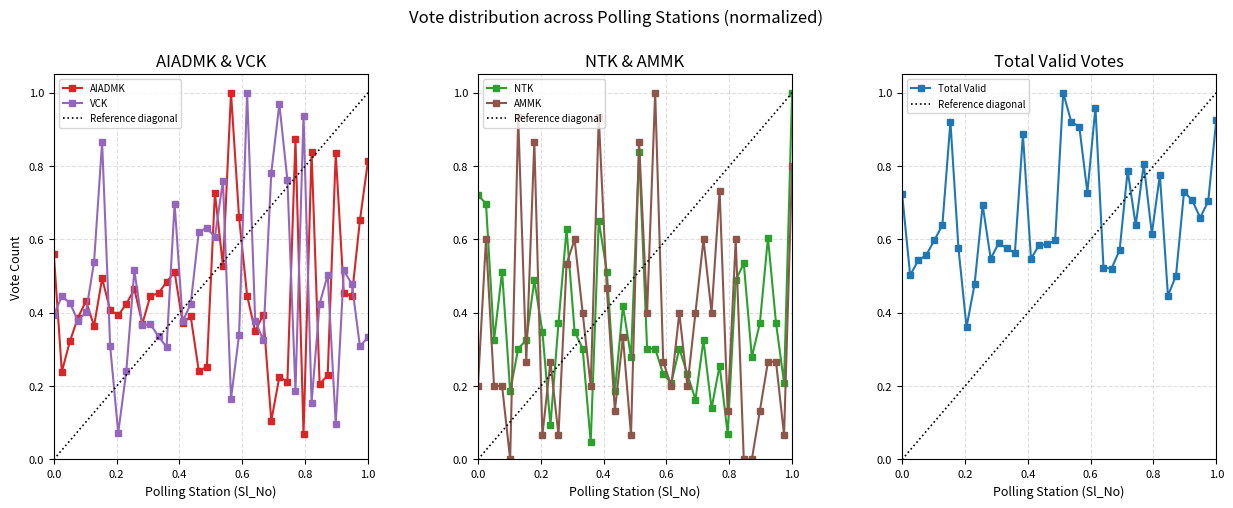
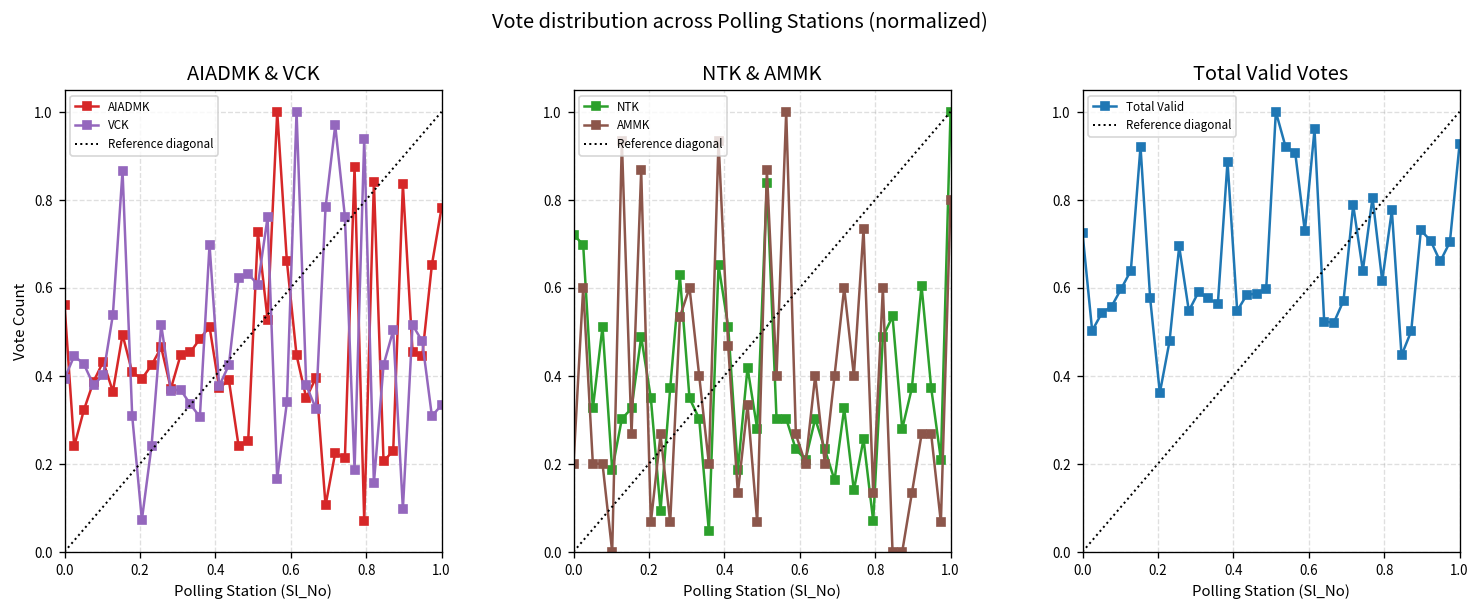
  {
    "AIADMK & VCK": {
      "AIADMK": {
        "0.0": 0.56,
-       "1.0": 0.81
+       "1.0": 0.78
      },
      "VCK": {
        "0.0": 0.39,
        "1.0": 0.33
      },
      "Reference diagonal": {
        "0.0": 0.00,
        "1.0": 1.00
      }
    },
    "NTK & AMMK": {
      "NTK": {
        "0.0": 0.72
      },
      "AMMK": {
        "0.0": 0.20,
        "1.0": 0.80
      },
      "Reference diagonal": {
        "0.0": 0.00
      }
    },
    "Total Valid Votes": {
      "Total Valid": {
        "0.0": 0.72,
        "1.0": 0.93
      },
      "Reference diagonal": {
        "0.0": 0.00,
        "1.0": 1.00
      }
    }
  }
